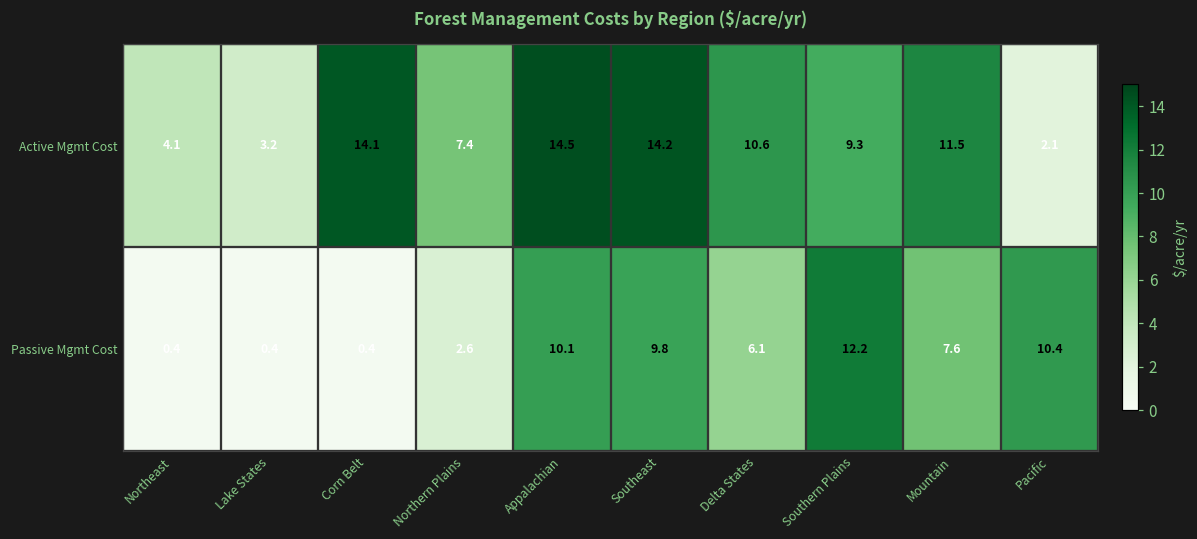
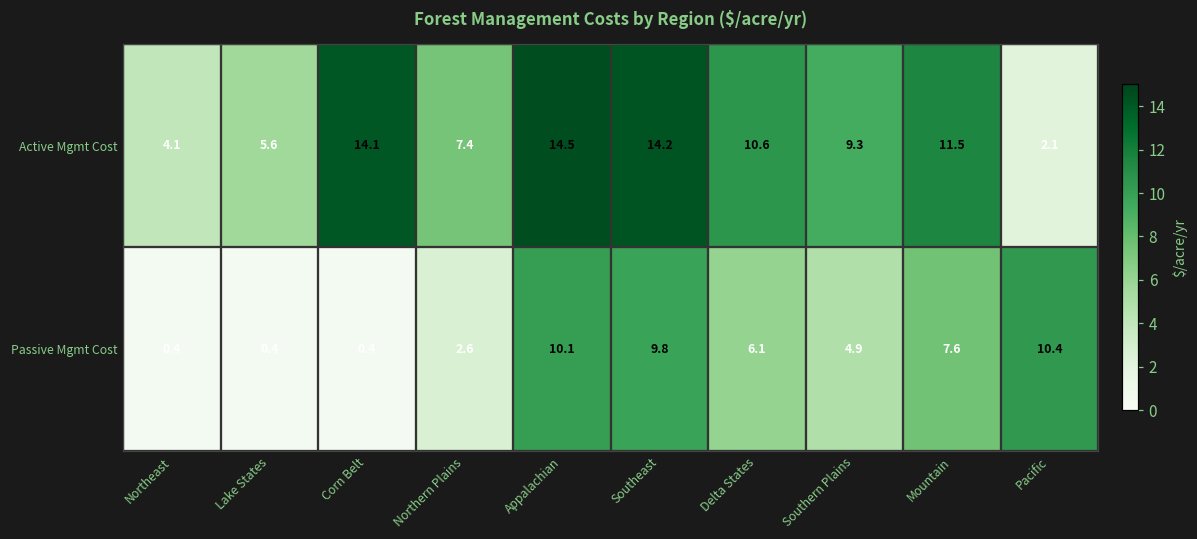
  {
    "Active Mgmt Cost": {
      "Northeast": 4.1,
-     "Lake States": 3.2,
+     "Lake States": 5.6,
      "Corn Belt": 14.1,
      "Northern Plains": 7.4,
      "Appalachian": 14.5,
      "Southeast": 14.2,
      "Delta States": 10.6,
      "Southern Plains": 9.3,
      "Mountain": 11.5
    },
    "Passive Mgmt Cost": {
      "Appalachian": 10.1,
      "Southeast": 9.8,
      "Delta States": 6.1,
-     "Southern Plains": 12.2,
+     "Southern Plains": 4.9,
      "Mountain": 7.6,
      "Pacific": 10.4
    }
  }
